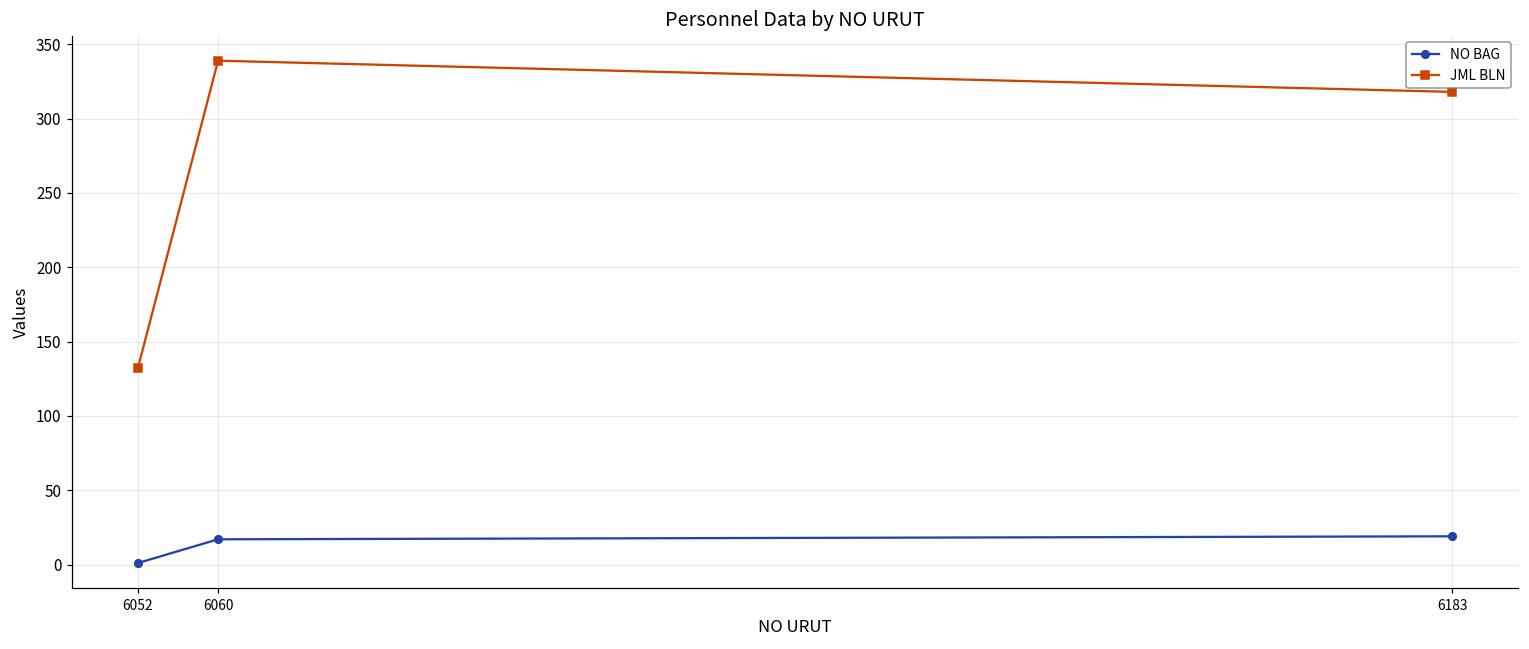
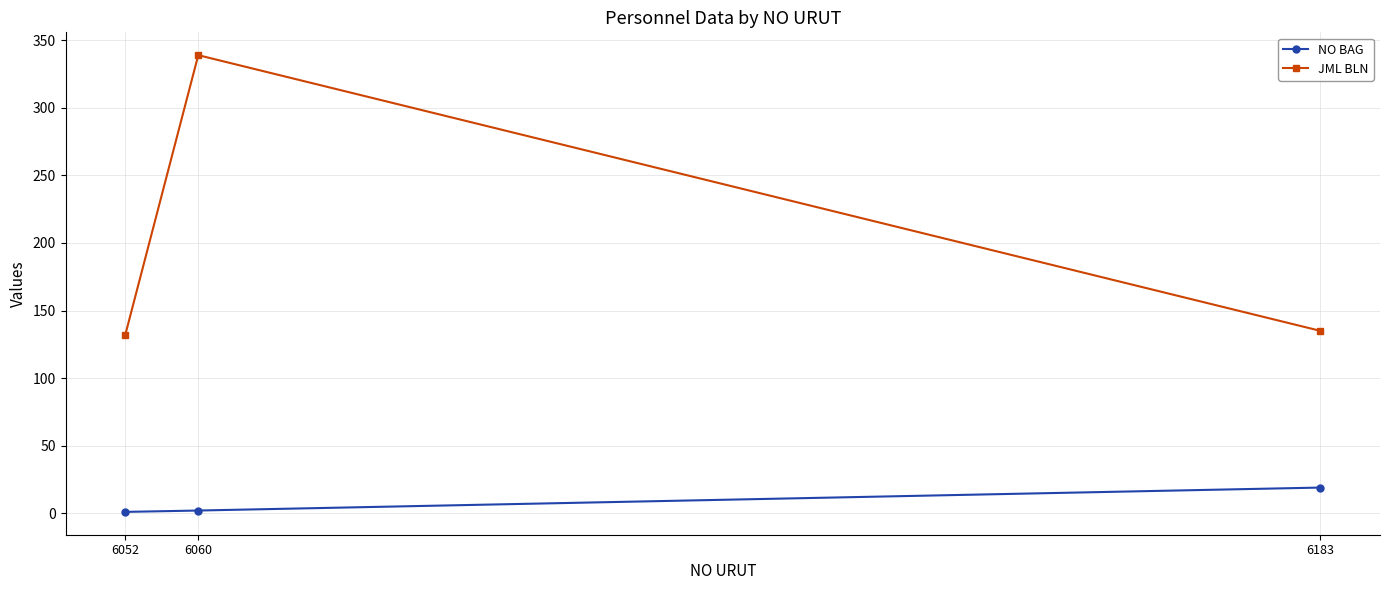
  {
    "NO BAG": {
      "6052": 1,
-     "6060": 17,
+     "6060": 2,
      "6183": 19
    },
    "JML BLN": {
      "6052": 132,
      "6060": 339,
-     "6183": 318
+     "6183": 135
    }
  }
